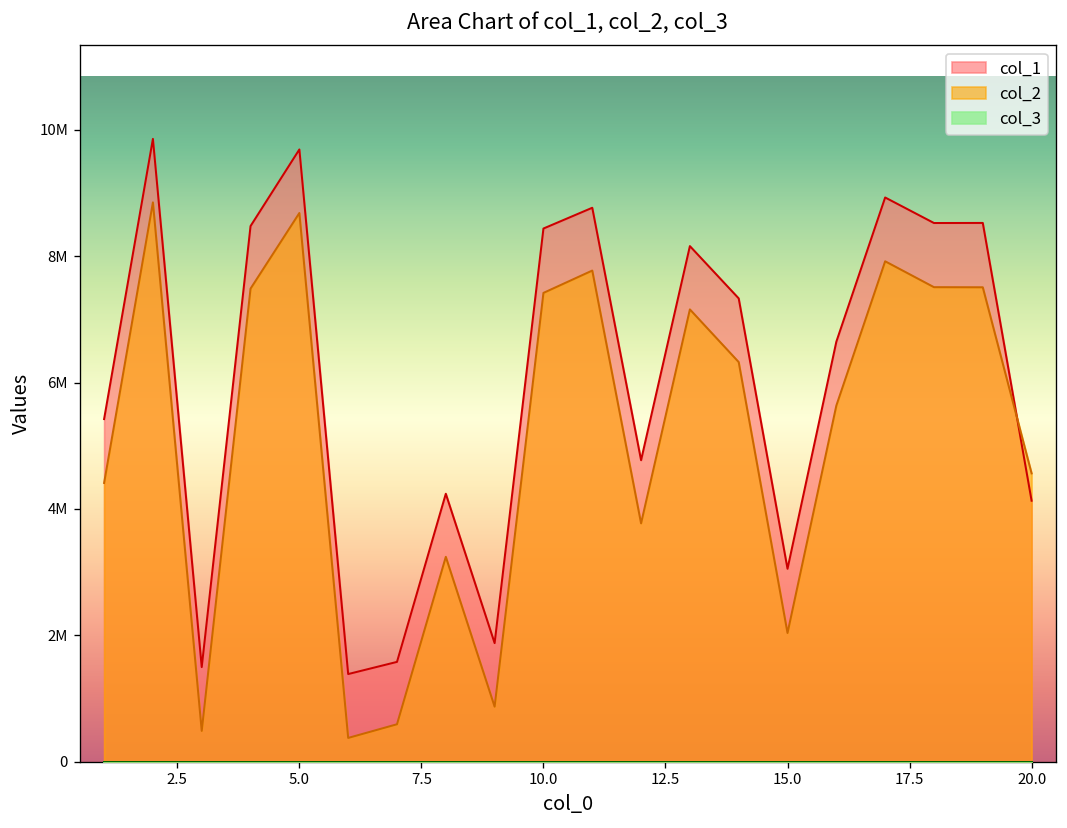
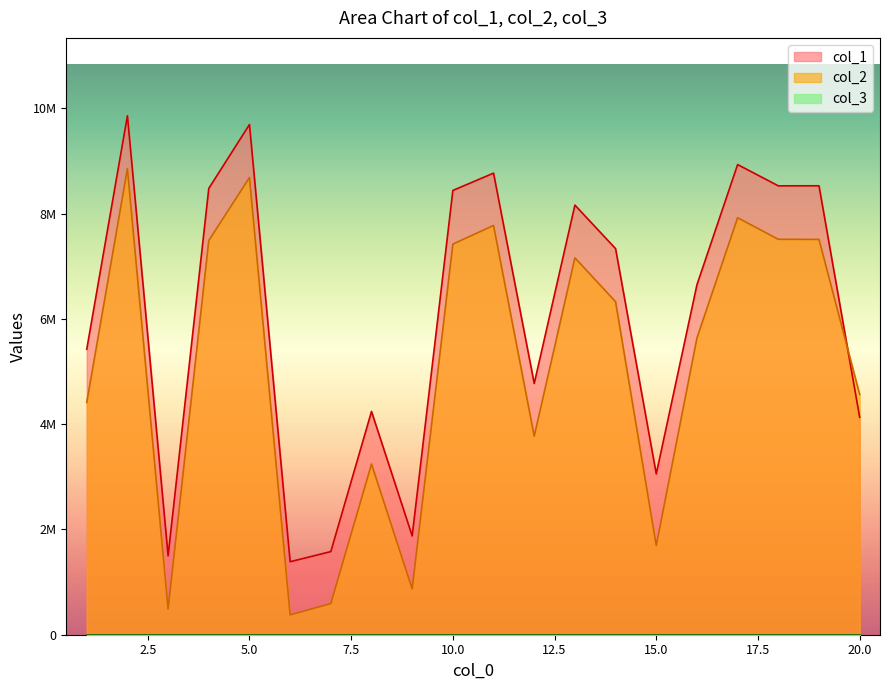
  {
    "col_1": {
      "5.0": 9700000,
      "10.0": 8400000,
      "15.0": 3100000,
      "20.0": 4100000
    },
    "col_2": {
      "5.0": 8700000,
      "10.0": 7400000,
-     "15.0": 2000000,
+     "15.0": 1700000,
      "20.0": 4600000
    },
    "col_3": {
      "5.0": 0,
      "10.0": 0,
      "15.0": 0,
      "20.0": 0
    }
  }
